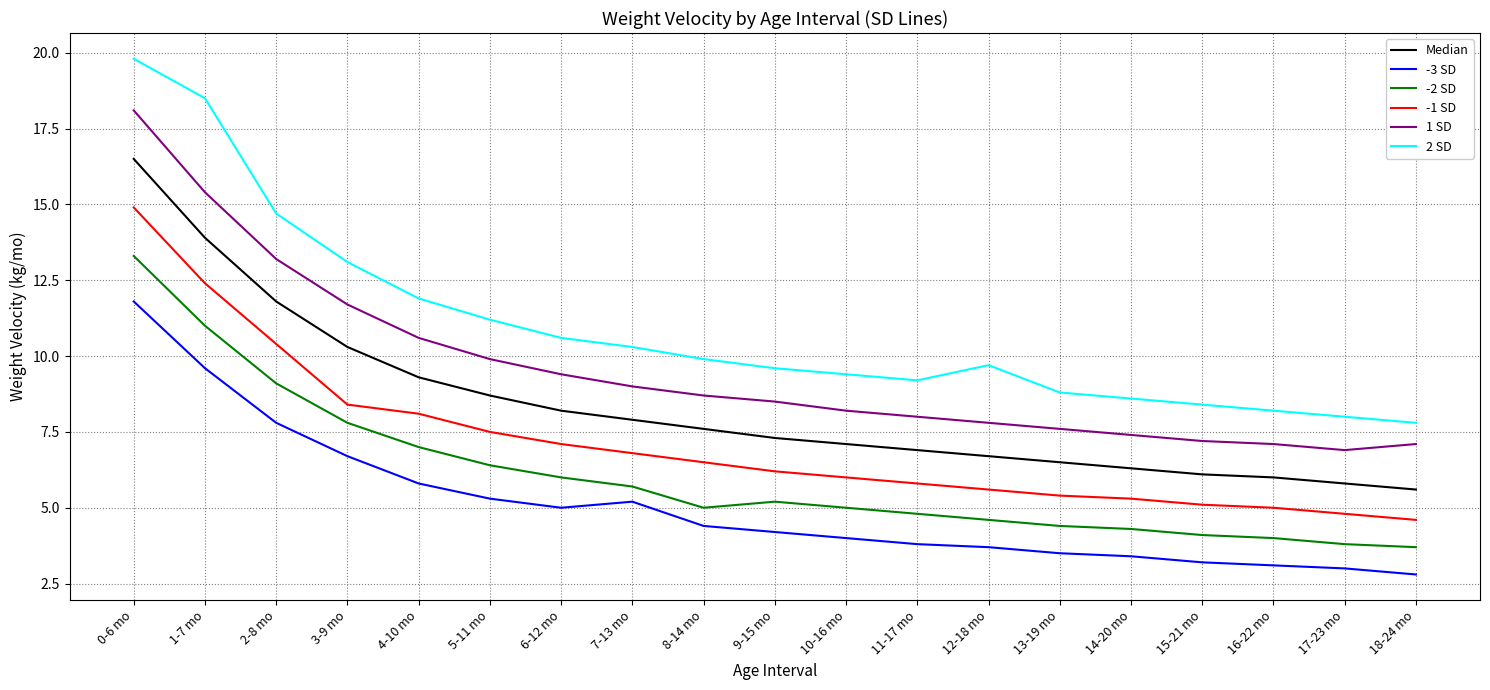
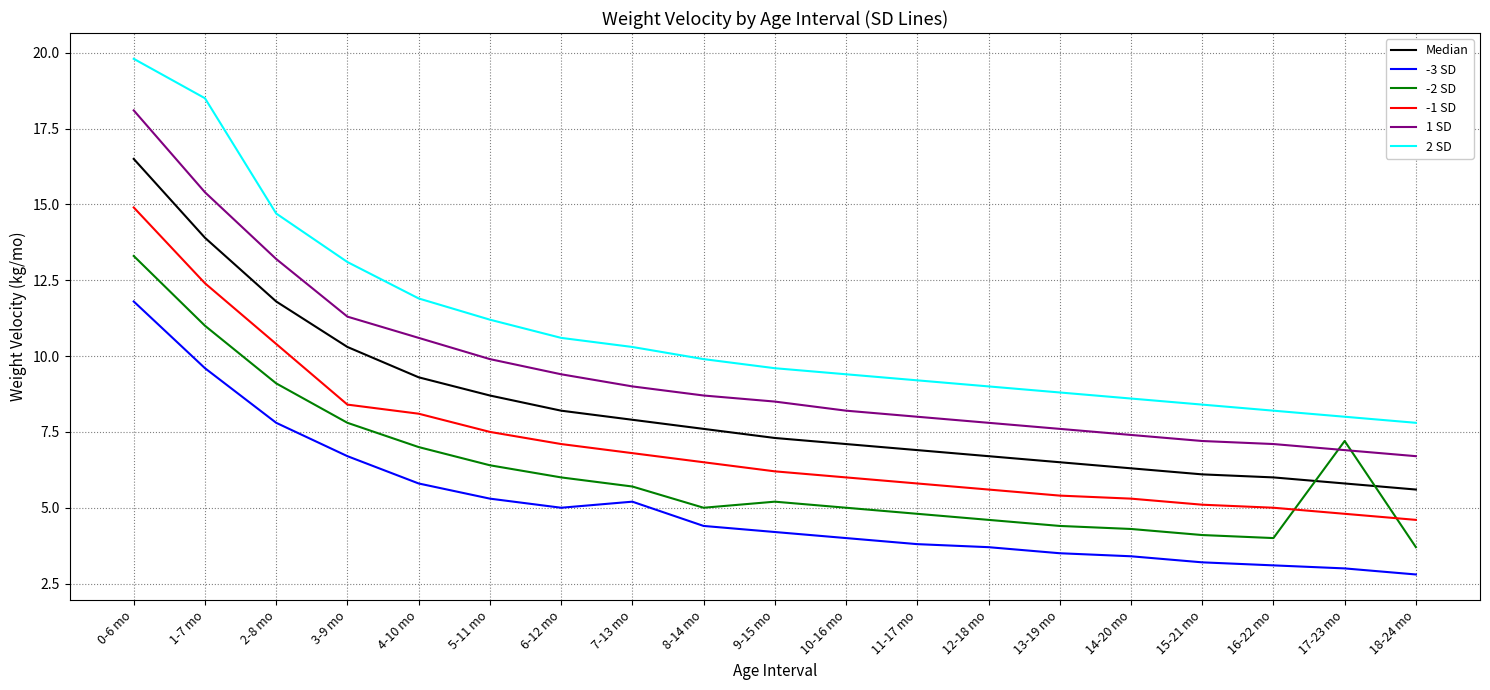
  {
    "Median": {
      "0-6 mo": 16.5,
      "1-7 mo": 13.9,
      "2-8 mo": 11.8,
      "3-9 mo": 10.3,
      "4-10 mo": 9.3,
      "5-11 mo": 8.7,
      "6-12 mo": 8.2,
      "7-13 mo": 7.9,
      "8-14 mo": 7.6,
      "9-15 mo": 7.3,
      "10-16 mo": 7.1,
      "11-17 mo": 6.9,
      "12-18 mo": 6.7,
      "13-19 mo": 6.5,
      "14-20 mo": 6.3,
      "15-21 mo": 6.1,
      "16-22 mo": 6.0,
      "17-23 mo": 5.8,
      "18-24 mo": 5.6
    },
    "-3 SD": {
      "0-6 mo": 11.8,
      "1-7 mo": 9.6,
      "2-8 mo": 7.8,
      "3-9 mo": 6.7,
      "4-10 mo": 5.8,
      "5-11 mo": 5.3,
      "6-12 mo": 5.0,
      "7-13 mo": 5.2,
      "8-14 mo": 4.4,
      "9-15 mo": 4.2,
      "10-16 mo": 4.0,
      "11-17 mo": 3.8,
      "12-18 mo": 3.7,
      "13-19 mo": 3.5,
      "14-20 mo": 3.4,
      "15-21 mo": 3.2,
      "16-22 mo": 3.1,
      "17-23 mo": 3.0,
      "18-24 mo": 2.8
    },
    "-2 SD": {
      "0-6 mo": 13.3,
      "1-7 mo": 11.0,
      "2-8 mo": 9.1,
      "3-9 mo": 7.8,
      "4-10 mo": 7.0,
      "5-11 mo": 6.4,
      "6-12 mo": 6.0,
      "7-13 mo": 5.7,
      "8-14 mo": 5.0,
      "9-15 mo": 5.2,
      "10-16 mo": 5.0,
      "11-17 mo": 4.8,
      "12-18 mo": 4.6,
      "13-19 mo": 4.4,
      "14-20 mo": 4.3,
      "15-21 mo": 4.1,
      "16-22 mo": 4.0,
-     "17-23 mo": 3.8,
+     "17-23 mo": 7.2,
      "18-24 mo": 3.7
    },
    "-1 SD": {
      "0-6 mo": 14.9,
      "1-7 mo": 12.4,
      "2-8 mo": 10.4,
      "3-9 mo": 8.4,
      "4-10 mo": 8.1,
      "5-11 mo": 7.5,
      "6-12 mo": 7.1,
      "7-13 mo": 6.8,
      "8-14 mo": 6.5,
      "9-15 mo": 6.2,
      "10-16 mo": 6.0,
      "11-17 mo": 5.8,
      "12-18 mo": 5.6,
      "13-19 mo": 5.4,
      "14-20 mo": 5.3,
      "15-21 mo": 5.1,
      "16-22 mo": 5.0,
      "17-23 mo": 4.8,
      "18-24 mo": 4.6
    },
    "1 SD": {
      "0-6 mo": 18.1,
      "1-7 mo": 15.4,
      "2-8 mo": 13.2,
-     "3-9 mo": 11.7,
+     "3-9 mo": 11.3,
      "4-10 mo": 10.6,
      "5-11 mo": 9.9,
      "6-12 mo": 9.4,
      "7-13 mo": 9.0,
      "8-14 mo": 8.7,
      "9-15 mo": 8.5,
      "10-16 mo": 8.2,
      "11-17 mo": 8.0,
      "12-18 mo": 7.8,
      "13-19 mo": 7.6,
      "14-20 mo": 7.4,
      "15-21 mo": 7.2,
      "16-22 mo": 7.1,
      "17-23 mo": 6.9,
-     "18-24 mo": 7.1
+     "18-24 mo": 6.7
    },
    "2 SD": {
      "0-6 mo": 19.8,
      "1-7 mo": 18.5,
      "2-8 mo": 14.7,
      "3-9 mo": 13.1,
      "4-10 mo": 11.9,
      "5-11 mo": 11.2,
      "6-12 mo": 10.6,
      "7-13 mo": 10.3,
      "8-14 mo": 9.9,
      "9-15 mo": 9.6,
      "10-16 mo": 9.4,
      "11-17 mo": 9.2,
-     "12-18 mo": 9.7,
+     "12-18 mo": 9.0,
      "13-19 mo": 8.8,
      "14-20 mo": 8.6,
      "15-21 mo": 8.4,
      "16-22 mo": 8.2,
      "17-23 mo": 8.0,
      "18-24 mo": 7.8
    }
  }
